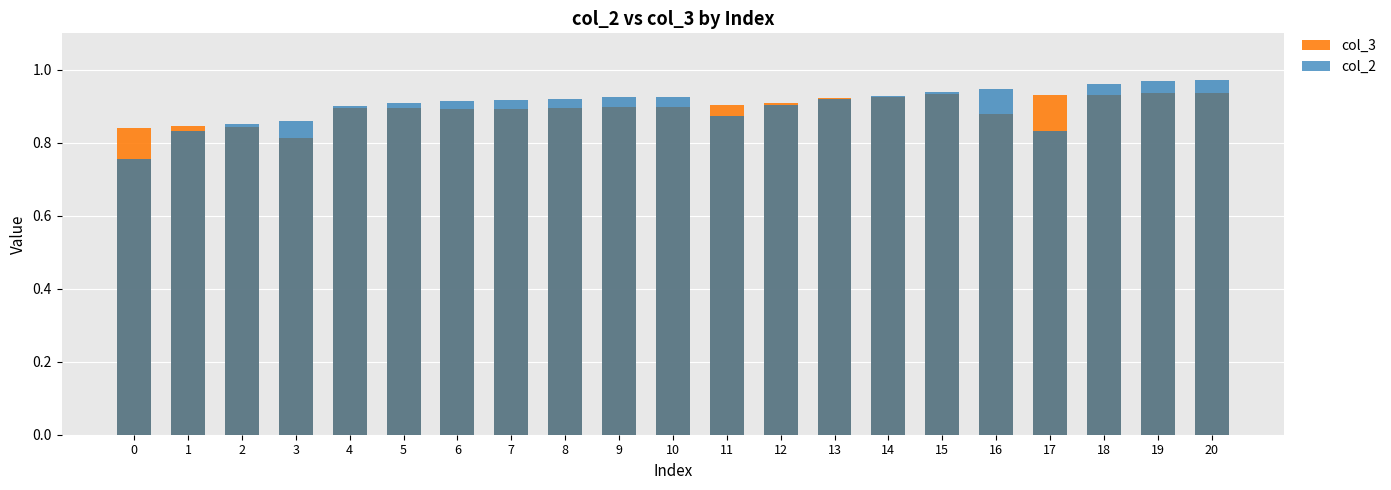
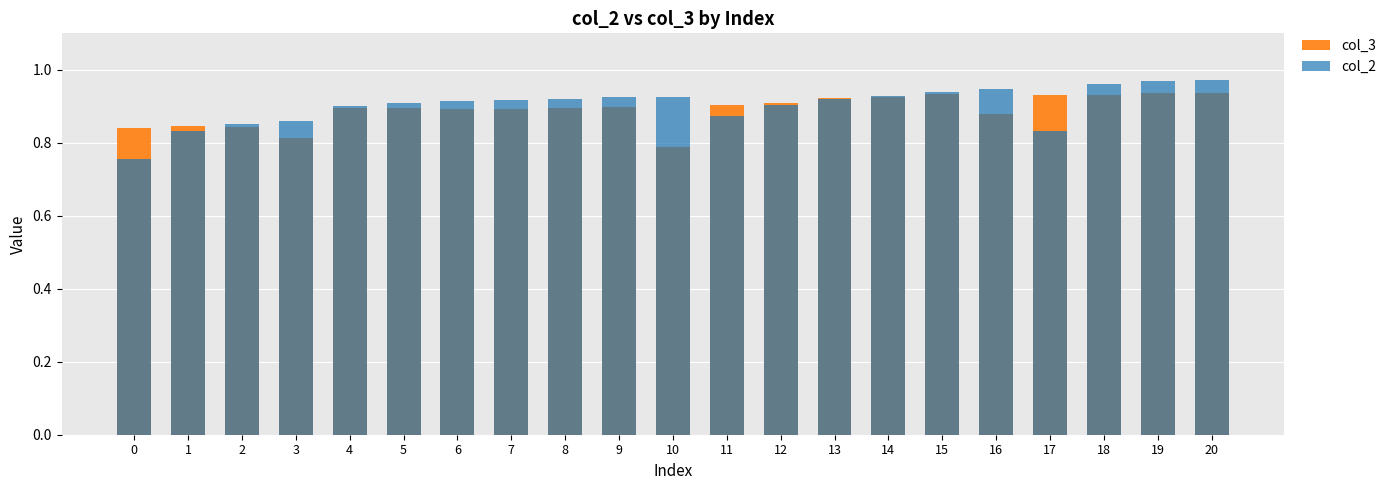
  {
    "col_3": {
      "0": 0.84,
      "1": 0.85,
      "4": 0.89,
-     "10": 0.90,
+     "10": 0.79,
      "11": 0.90,
      "12": 0.91,
      "13": 0.92,
      "14": 0.93,
      "17": 0.93
    },
    "col_2": {
      "2": 0.85,
      "3": 0.86,
      "4": 0.90,
      "5": 0.91,
      "6": 0.91,
      "7": 0.92,
      "8": 0.92,
      "9": 0.92,
      "10": 0.92,
      "13": 0.92,
      "14": 0.93,
      "15": 0.94,
      "16": 0.95,
      "18": 0.96,
      "19": 0.97,
      "20": 0.97
    }
  }
